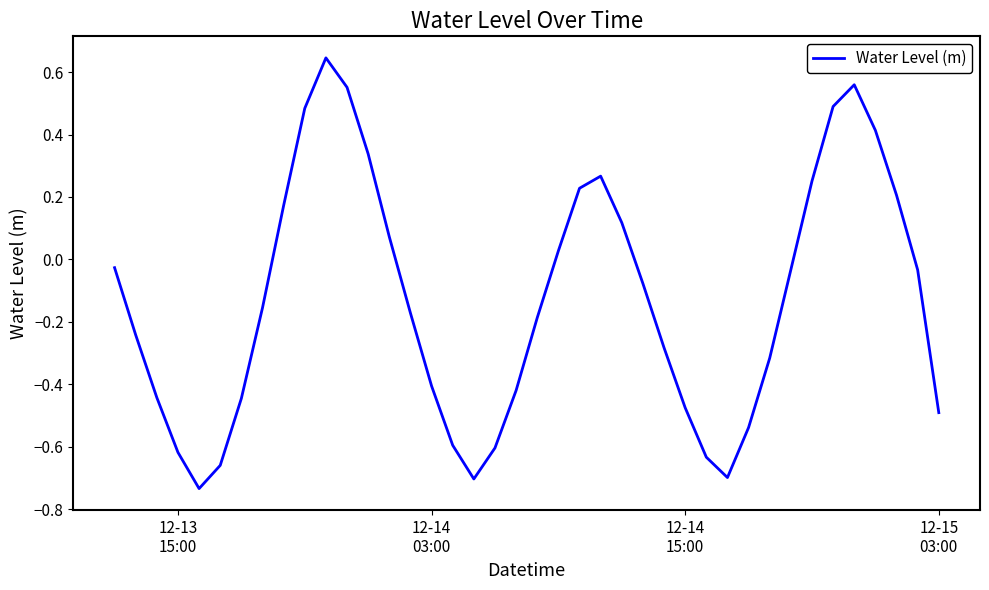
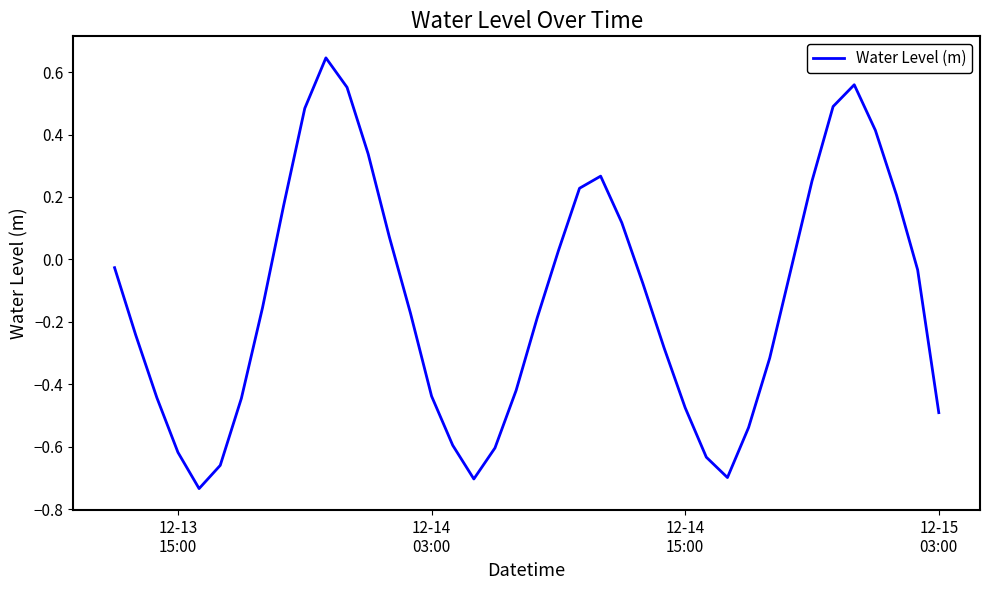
  {
    "12-13 15:00": -0.62,
-   "12-14 03:00": -0.41,
+   "12-14 03:00": -0.44,
    "12-14 15:00": -0.48,
    "12-15 03:00": -0.49
  }
